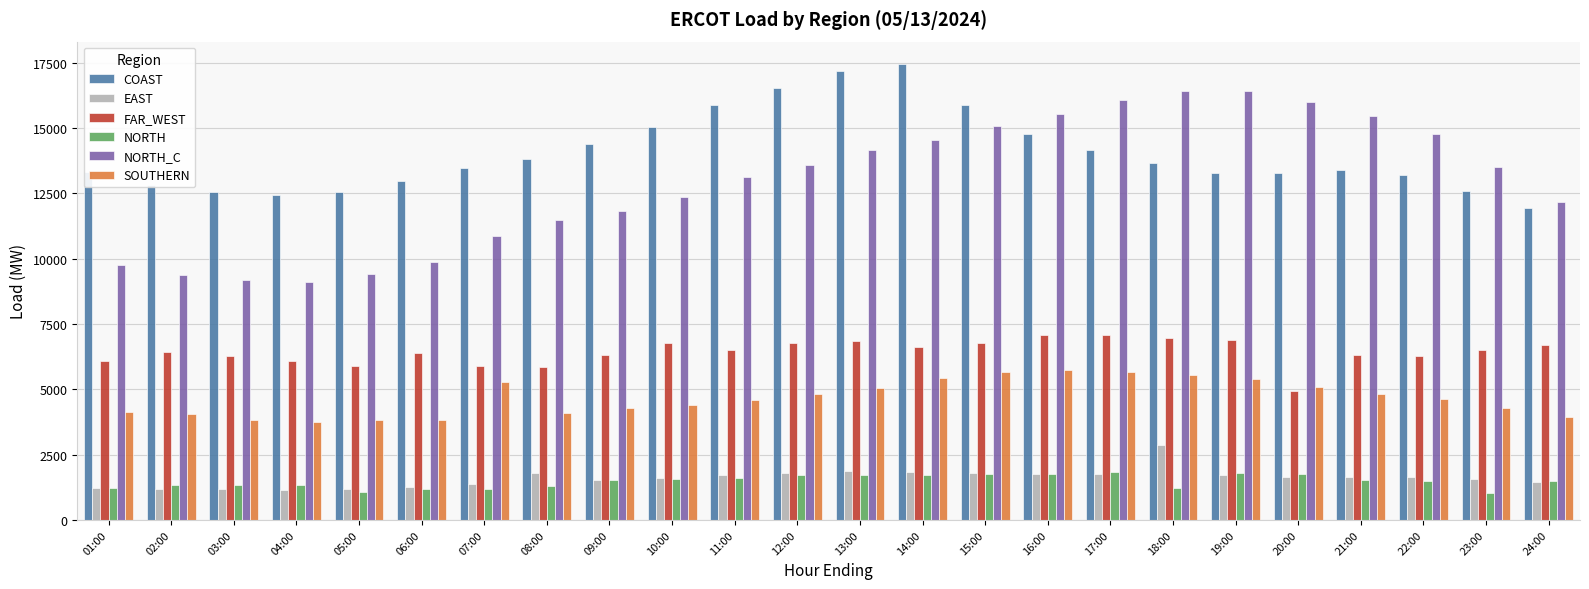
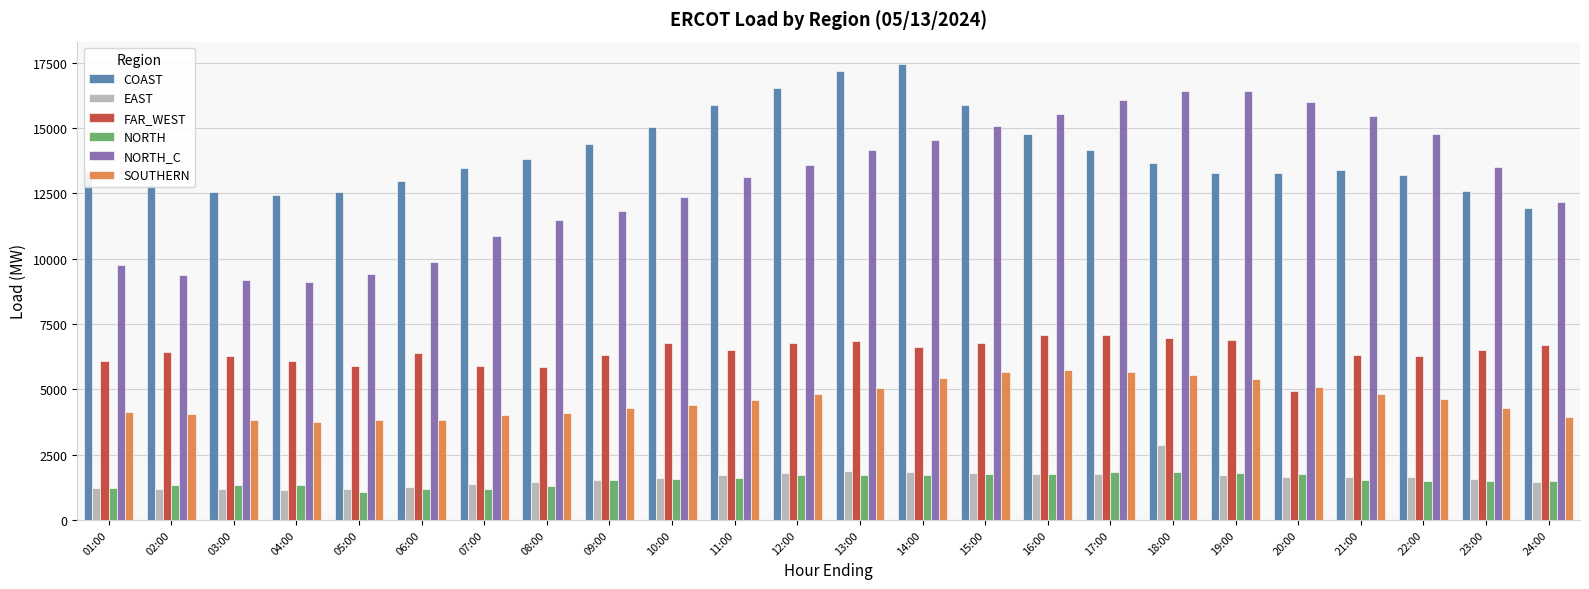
  {
    "EAST": {
      "01:00": 1200,
      "02:00": 1200,
      "03:00": 1200,
      "04:00": 1200,
      "05:00": 1200,
      "06:00": 1300,
      "07:00": 1400,
-     "08:00": 1800,
+     "08:00": 1400,
      "09:00": 1500,
      "10:00": 1600,
      "11:00": 1700,
      "12:00": 1800,
      "13:00": 1900,
      "14:00": 1900,
      "15:00": 1800,
      "16:00": 1800,
      "17:00": 1800,
      "18:00": 2900,
      "19:00": 1700,
      "20:00": 1600,
      "21:00": 1600,
      "22:00": 1600,
      "23:00": 1600,
      "24:00": 1500
    },
    "FAR_WEST": {
      "01:00": 6100,
      "02:00": 6400,
      "03:00": 6300,
      "04:00": 6100,
      "05:00": 5900,
      "06:00": 6400,
      "07:00": 5900,
      "08:00": 5800,
      "09:00": 6300,
      "10:00": 6800,
      "11:00": 6500,
      "12:00": 6800,
      "13:00": 6800,
      "14:00": 6600,
      "15:00": 6800,
      "16:00": 7100,
      "17:00": 7100,
      "18:00": 6900,
      "19:00": 6900,
      "20:00": 4900,
      "21:00": 6300,
      "22:00": 6300,
      "23:00": 6500,
      "24:00": 6700
    },
    "NORTH": {
      "01:00": 1200,
      "02:00": 1300,
      "03:00": 1300,
      "04:00": 1300,
      "05:00": 1100,
      "06:00": 1200,
      "07:00": 1200,
      "08:00": 1300,
      "09:00": 1500,
      "10:00": 1600,
      "11:00": 1600,
      "12:00": 1700,
      "13:00": 1700,
      "14:00": 1700,
      "15:00": 1700,
      "16:00": 1800,
      "17:00": 1800,
-     "18:00": 1200,
+     "18:00": 1800,
      "19:00": 1800,
      "20:00": 1800,
      "21:00": 1500,
      "22:00": 1500,
-     "23:00": 1000,
+     "23:00": 1500,
      "24:00": 1500
    },
    "SOUTHERN": {
      "01:00": 4100,
      "02:00": 4100,
      "03:00": 3800,
      "04:00": 3800,
      "05:00": 3800,
      "06:00": 3800,
-     "07:00": 5300,
+     "07:00": 4000,
      "08:00": 4100,
      "09:00": 4300,
      "10:00": 4400,
      "11:00": 4600,
      "12:00": 4800,
      "13:00": 5100,
      "14:00": 5400,
      "15:00": 5700,
      "16:00": 5700,
      "17:00": 5600,
      "18:00": 5600,
      "19:00": 5400,
      "20:00": 5100,
      "21:00": 4800,
      "22:00": 4600,
      "23:00": 4300,
      "24:00": 3900
    }
  }
